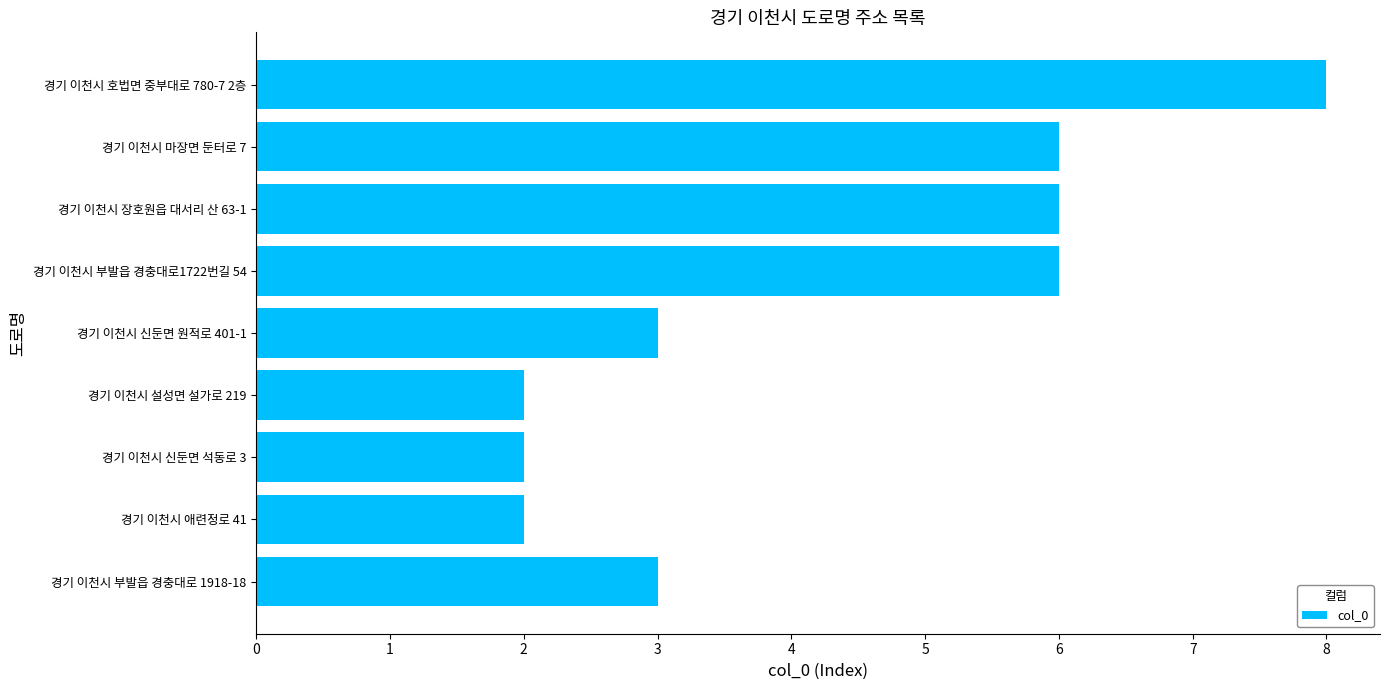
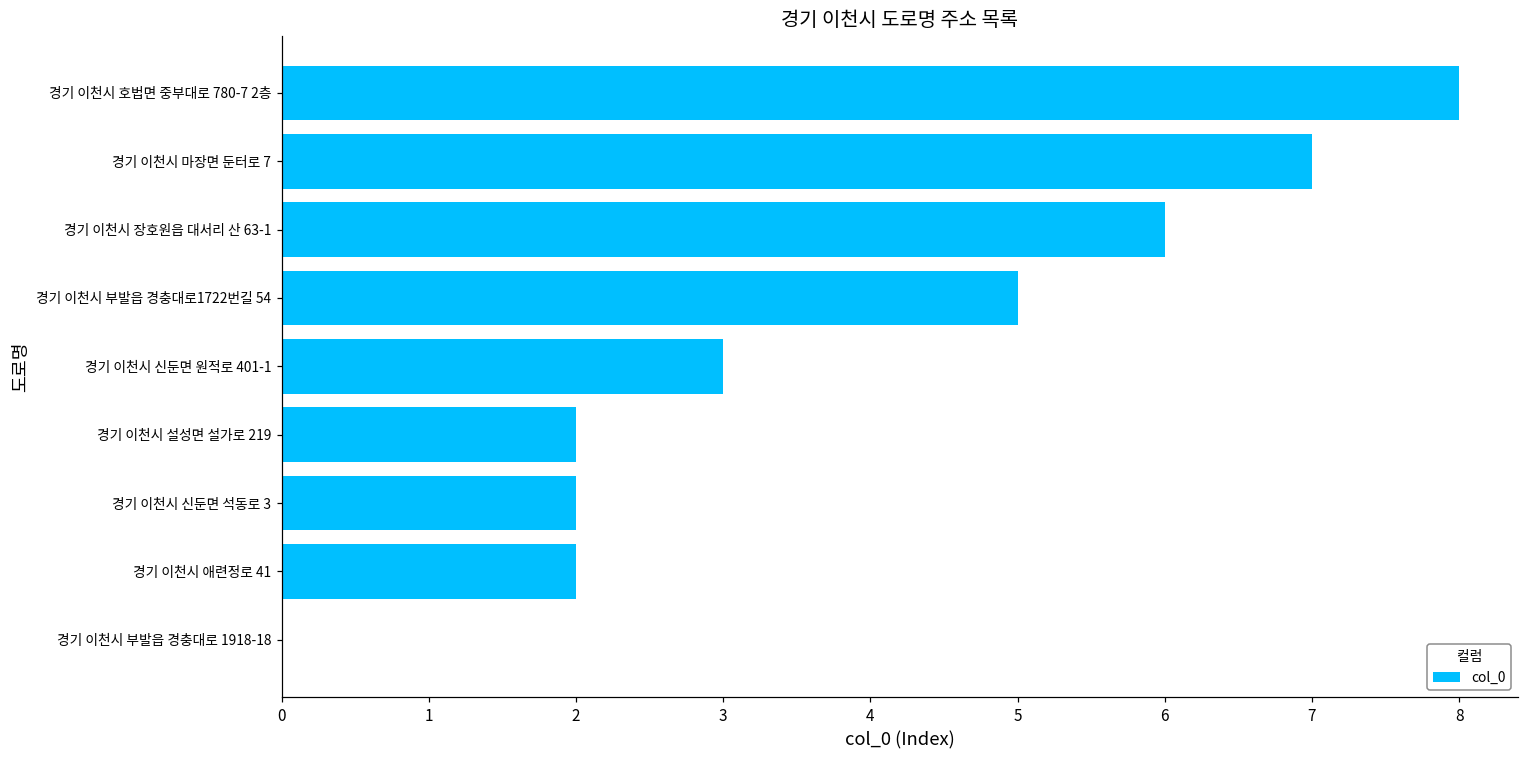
  {
    "경기 이천시 호법면 중부대로 780-7 2층": 8,
-   "경기 이천시 마장면 둔터로 7": 6,
+   "경기 이천시 마장면 둔터로 7": 7,
    "경기 이천시 장호원읍 대서리 산 63-1": 6,
-   "경기 이천시 부발읍 경충대로1722번길 54": 6,
+   "경기 이천시 부발읍 경충대로1722번길 54": 5,
    "경기 이천시 신둔면 원적로 401-1": 3,
    "경기 이천시 설성면 설가로 219": 2,
    "경기 이천시 신둔면 석동로 3": 2,
    "경기 이천시 애련정로 41": 2,
-   "경기 이천시 부발읍 경충대로 1918-18": 3
+   "경기 이천시 부발읍 경충대로 1918-18": 0
  }
